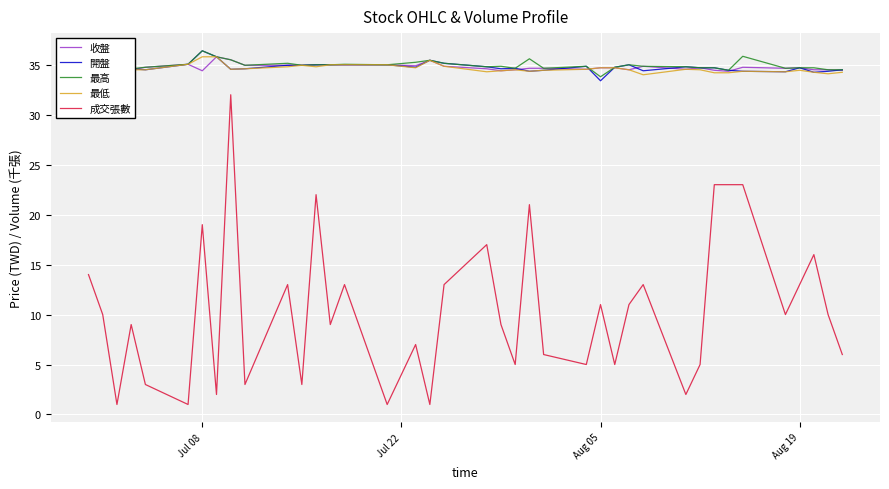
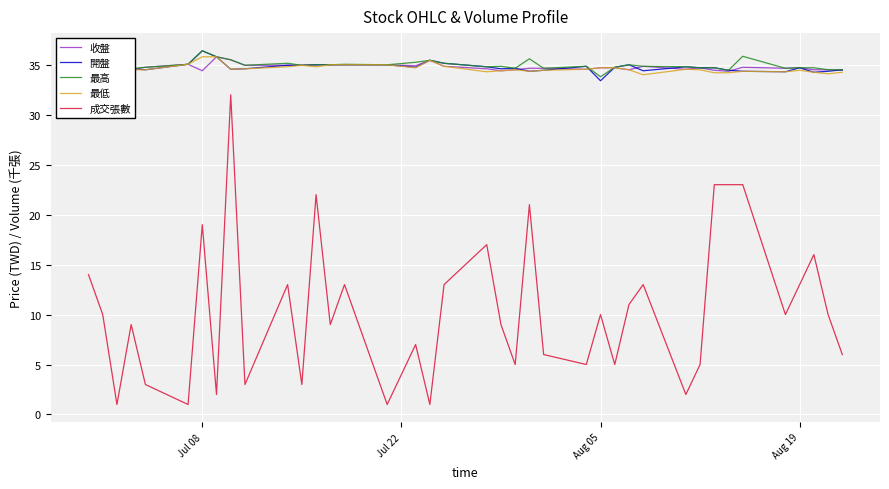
  {
    "收盤": {
      "Jul 08": 34
    },
    "開盤": {
      "Aug 05": 33
    },
    "最高": {
      "Aug 05": 34
    },
    "最低": {
      "Jul 08": 36
    },
    "成交張數": {
      "Jul 08": 19,
-     "Aug 05": 11,
+     "Aug 05": 10,
      "Aug 19": 13
    }
  }
